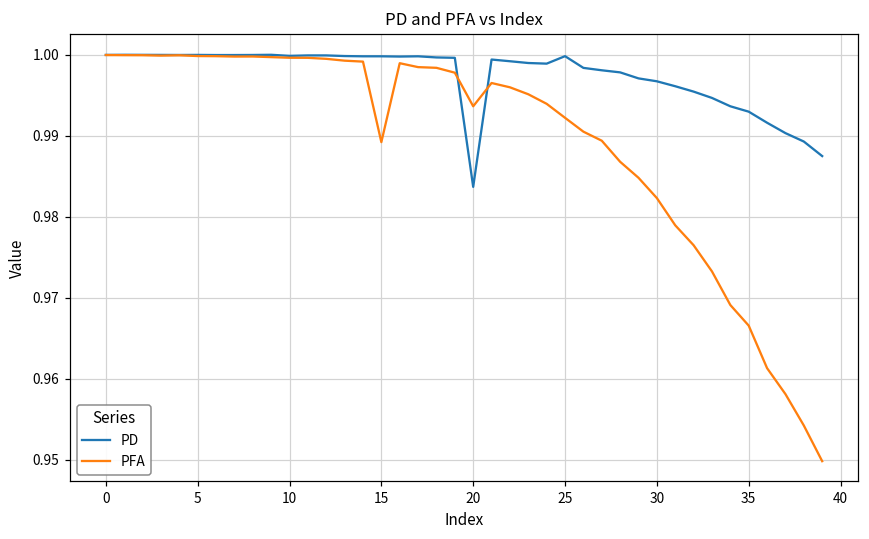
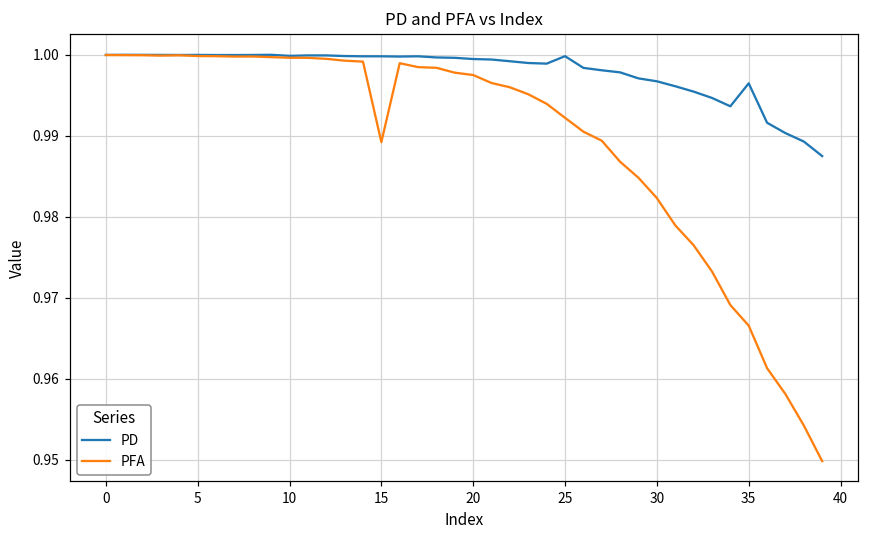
  {
    "PD": {
      "15": 1.000,
-     "20": 0.984,
+     "20": 0.999,
      "25": 1.000,
      "30": 0.997,
-     "35": 0.993
+     "35": 0.996
    },
    "PFA": {
      "15": 0.989,
-     "20": 0.994,
+     "20": 0.997,
      "25": 0.992,
      "30": 0.982,
      "35": 0.967
    }
  }
